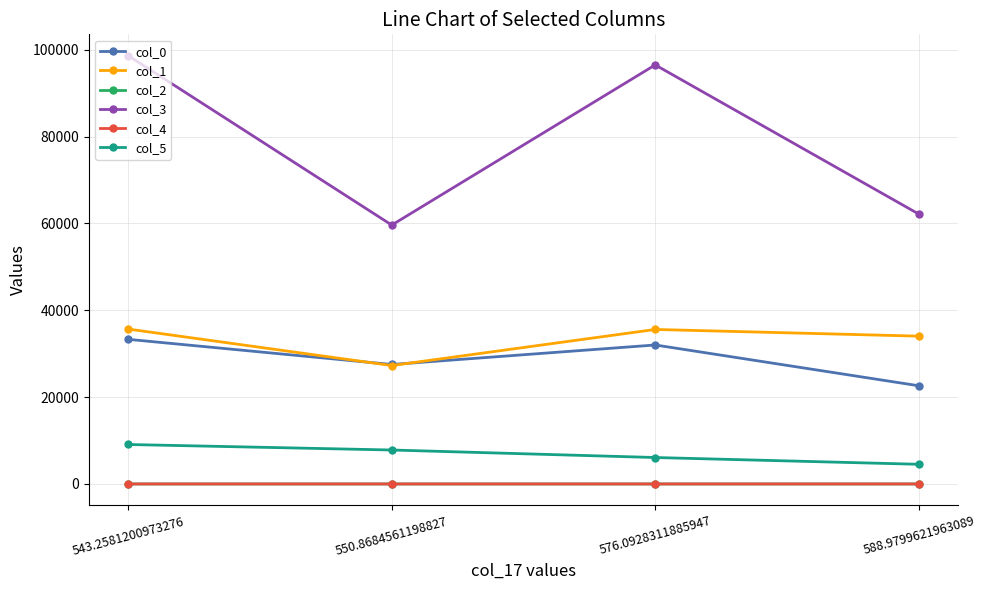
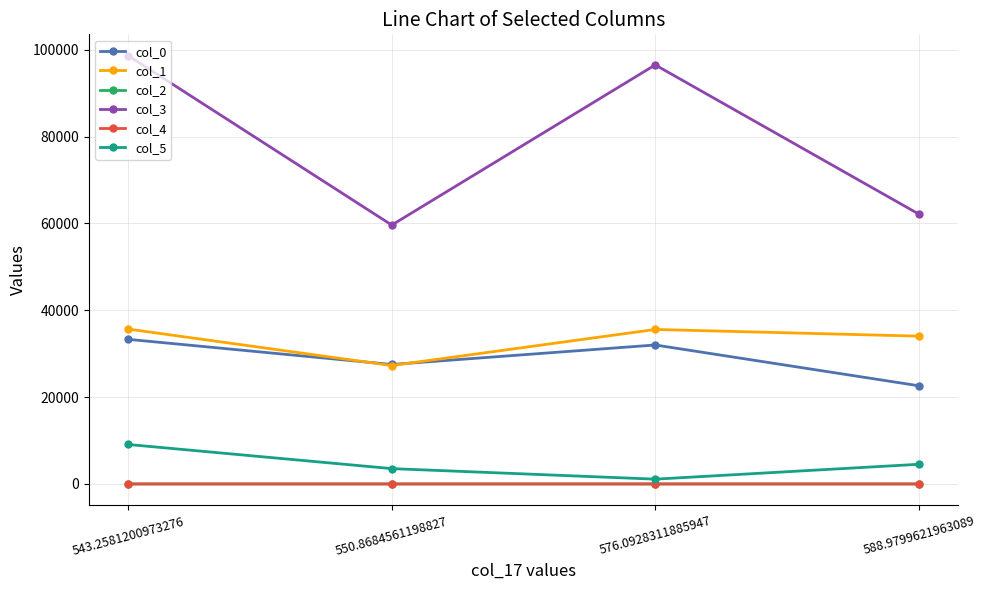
  {
    "col_0": {
      "543.2581200973276": 33000,
      "576.0928311885947": 32000,
      "588.9799621963089": 23000
    },
    "col_1": {
      "543.2581200973276": 36000,
      "576.0928311885947": 36000,
      "588.9799621963089": 34000
    },
    "col_4": {
      "543.2581200973276": 0,
      "550.8684561198827": 0,
      "576.0928311885947": 0,
      "588.9799621963089": 0
    },
    "col_3": {
      "550.8684561198827": 60000,
      "576.0928311885947": 96000,
      "588.9799621963089": 62000
    },
    "col_5": {
      "543.2581200973276": 9000,
-     "550.8684561198827": 8000,
-     "576.0928311885947": 6000,
+     "550.8684561198827": 4000,
+     "576.0928311885947": 1000,
      "588.9799621963089": 5000
    }
  }
